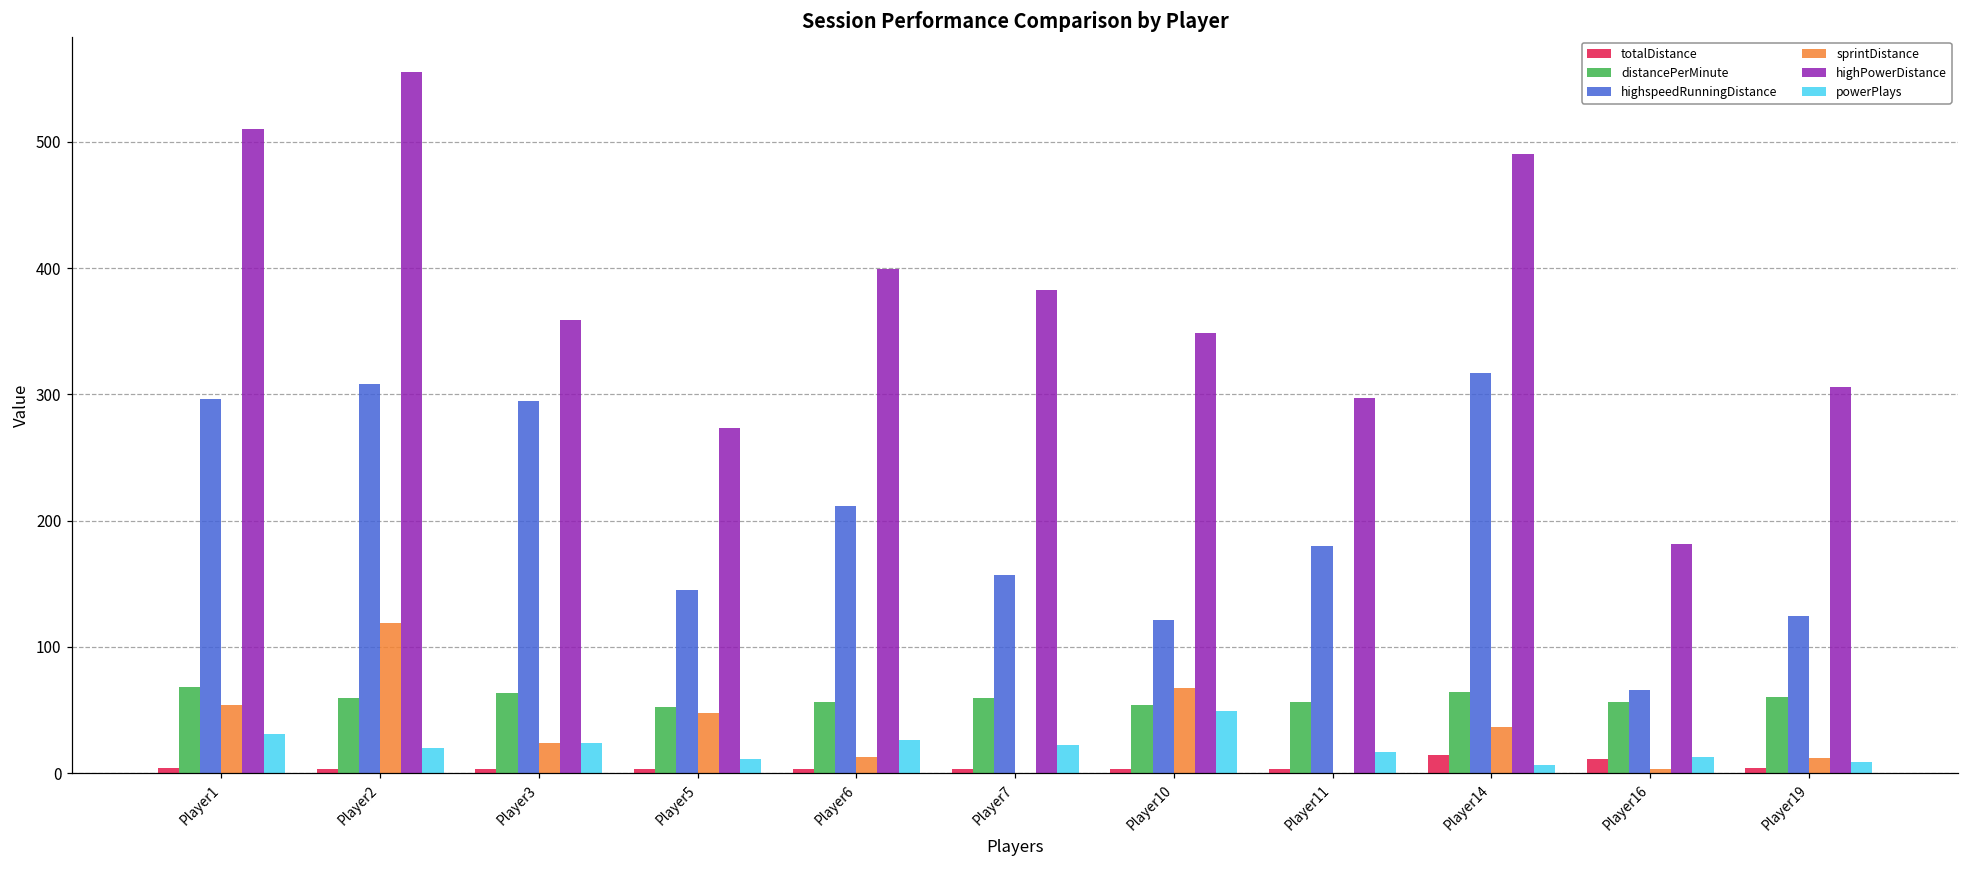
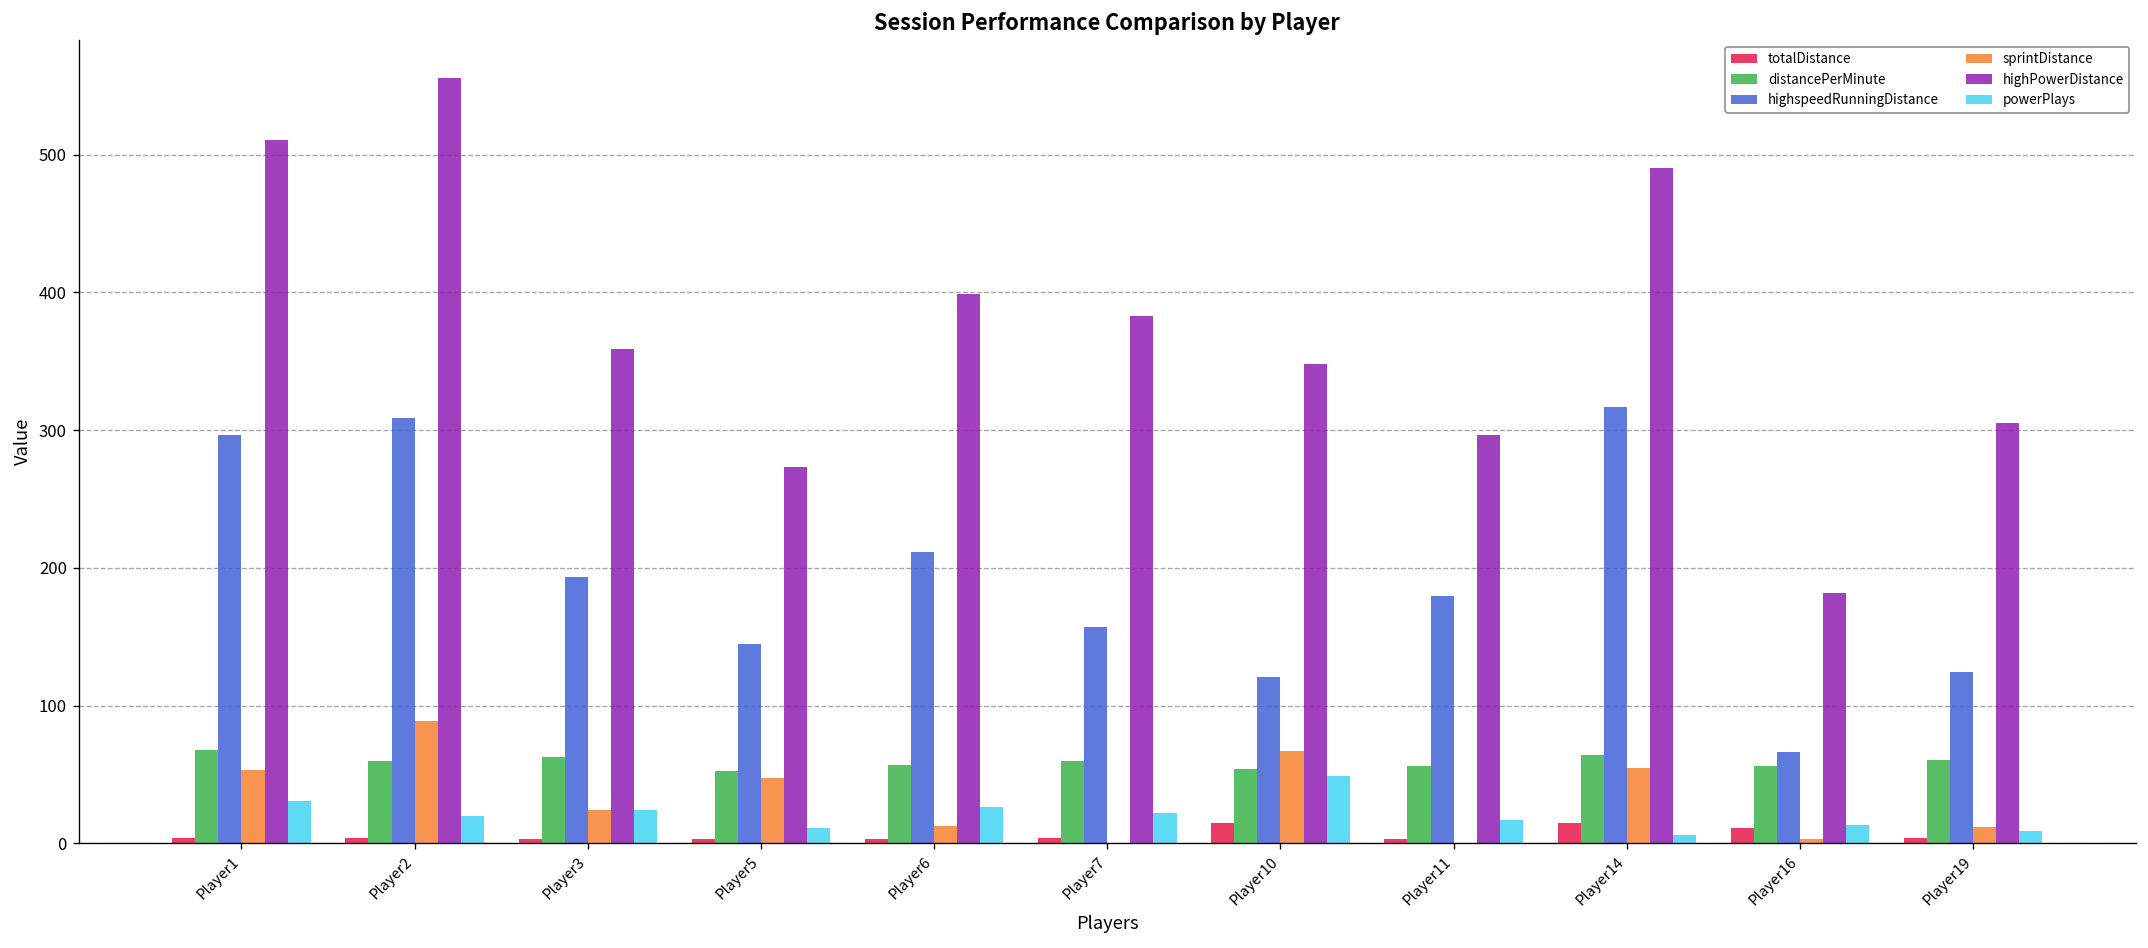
  {
    "totalDistance": {
      "Player1": 4,
      "Player2": 4,
      "Player3": 3,
      "Player5": 3,
      "Player6": 3,
      "Player7": 4,
-     "Player10": 3,
+     "Player10": 15,
      "Player11": 3,
      "Player14": 14,
      "Player16": 11,
      "Player19": 4
    },
    "distancePerMinute": {
      "Player1": 68,
      "Player2": 60,
      "Player3": 63,
      "Player5": 53,
      "Player6": 57,
      "Player7": 60,
      "Player10": 54,
      "Player11": 56,
      "Player14": 64,
      "Player16": 56,
      "Player19": 60
    },
    "highspeedRunningDistance": {
      "Player1": 296,
      "Player2": 308,
-     "Player3": 294,
+     "Player3": 193,
      "Player5": 145,
      "Player6": 211,
      "Player7": 157,
      "Player10": 121,
      "Player11": 180,
      "Player14": 317,
      "Player16": 66,
      "Player19": 124
    },
    "sprintDistance": {
      "Player1": 54,
-     "Player2": 119,
+     "Player2": 89,
      "Player3": 24,
      "Player5": 48,
      "Player6": 13,
      "Player7": 0,
      "Player10": 67,
      "Player11": 0,
-     "Player14": 37,
+     "Player14": 54,
      "Player16": 3,
      "Player19": 12
    },
    "highPowerDistance": {
      "Player1": 511,
      "Player2": 556,
      "Player3": 359,
      "Player5": 273,
      "Player6": 399,
      "Player7": 383,
      "Player10": 348,
      "Player11": 297,
      "Player14": 490,
      "Player16": 181,
      "Player19": 305
    },
    "powerPlays": {
      "Player1": 31,
      "Player2": 20,
      "Player3": 24,
      "Player5": 11,
      "Player6": 26,
      "Player7": 22,
      "Player10": 49,
      "Player11": 17,
      "Player14": 6,
      "Player16": 13,
      "Player19": 9
    }
  }
